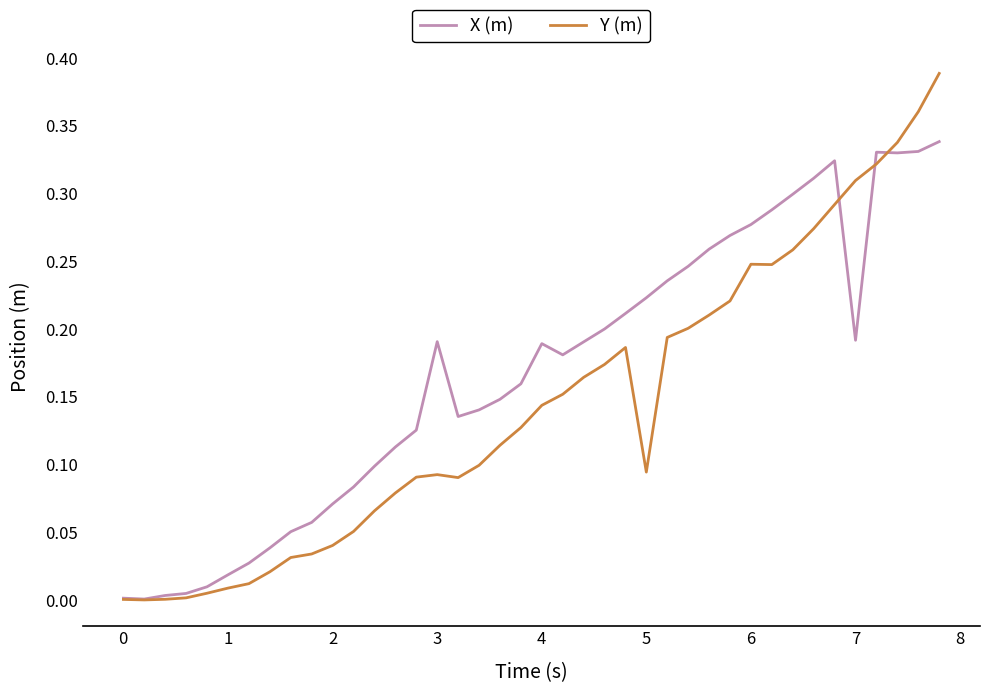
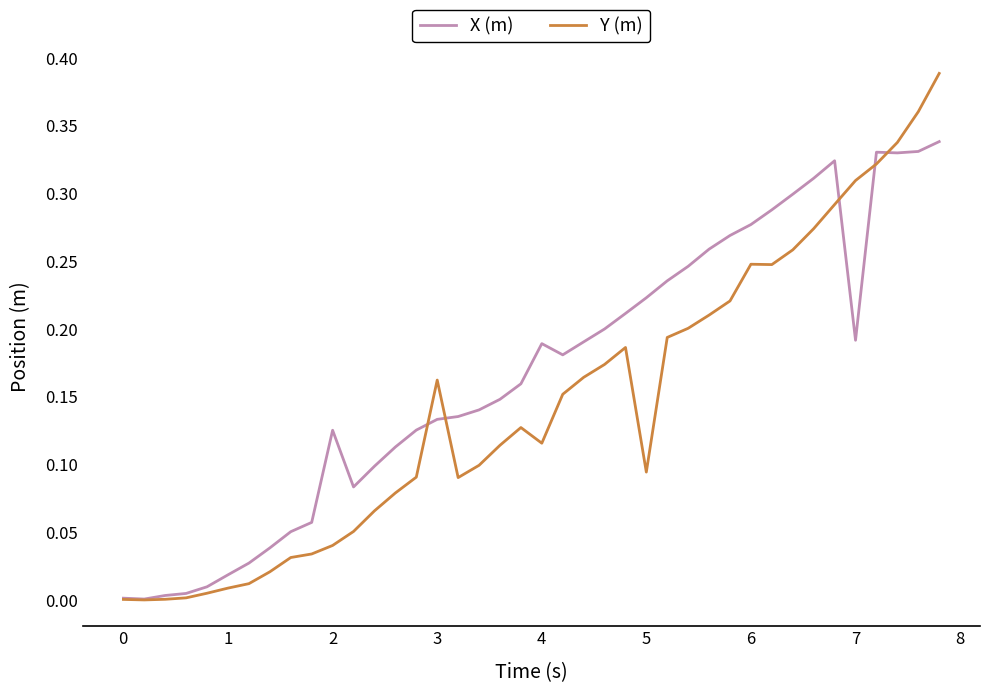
  {
    "X (m)": {
      "1": 0.019,
-     "2": 0.071,
-     "3": 0.191,
+     "2": 0.125,
+     "3": 0.133,
      "4": 0.189,
      "5": 0.223,
      "6": 0.277,
      "7": 0.192
    },
    "Y (m)": {
      "1": 0.009,
      "2": 0.040,
-     "3": 0.093,
-     "4": 0.144,
+     "3": 0.162,
+     "4": 0.116,
      "5": 0.094,
      "6": 0.248,
      "7": 0.309
    }
  }
